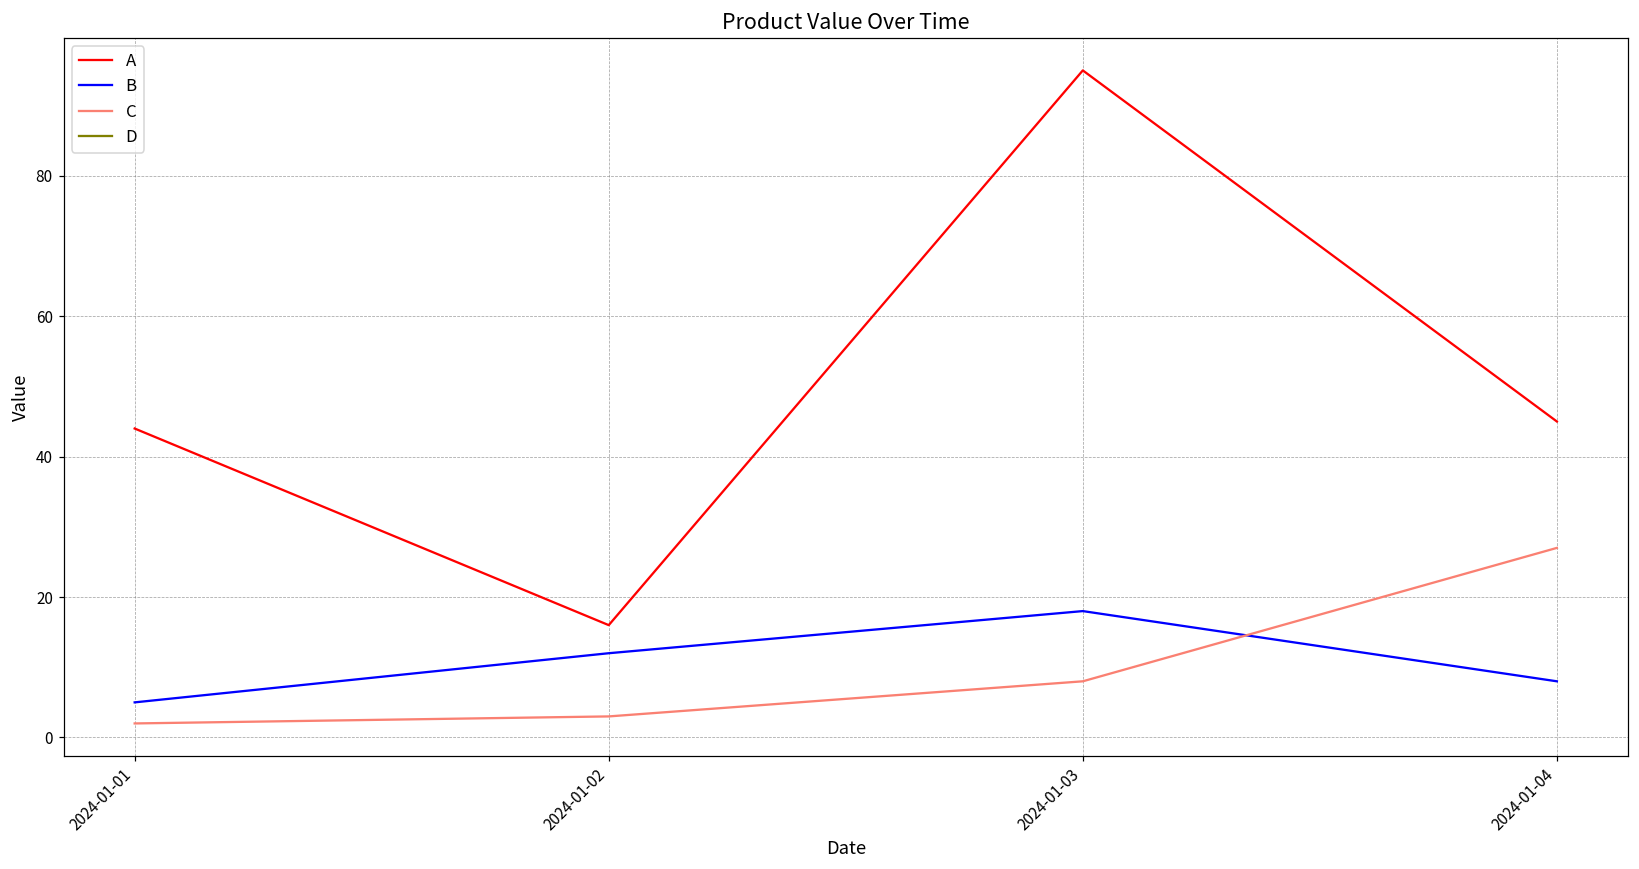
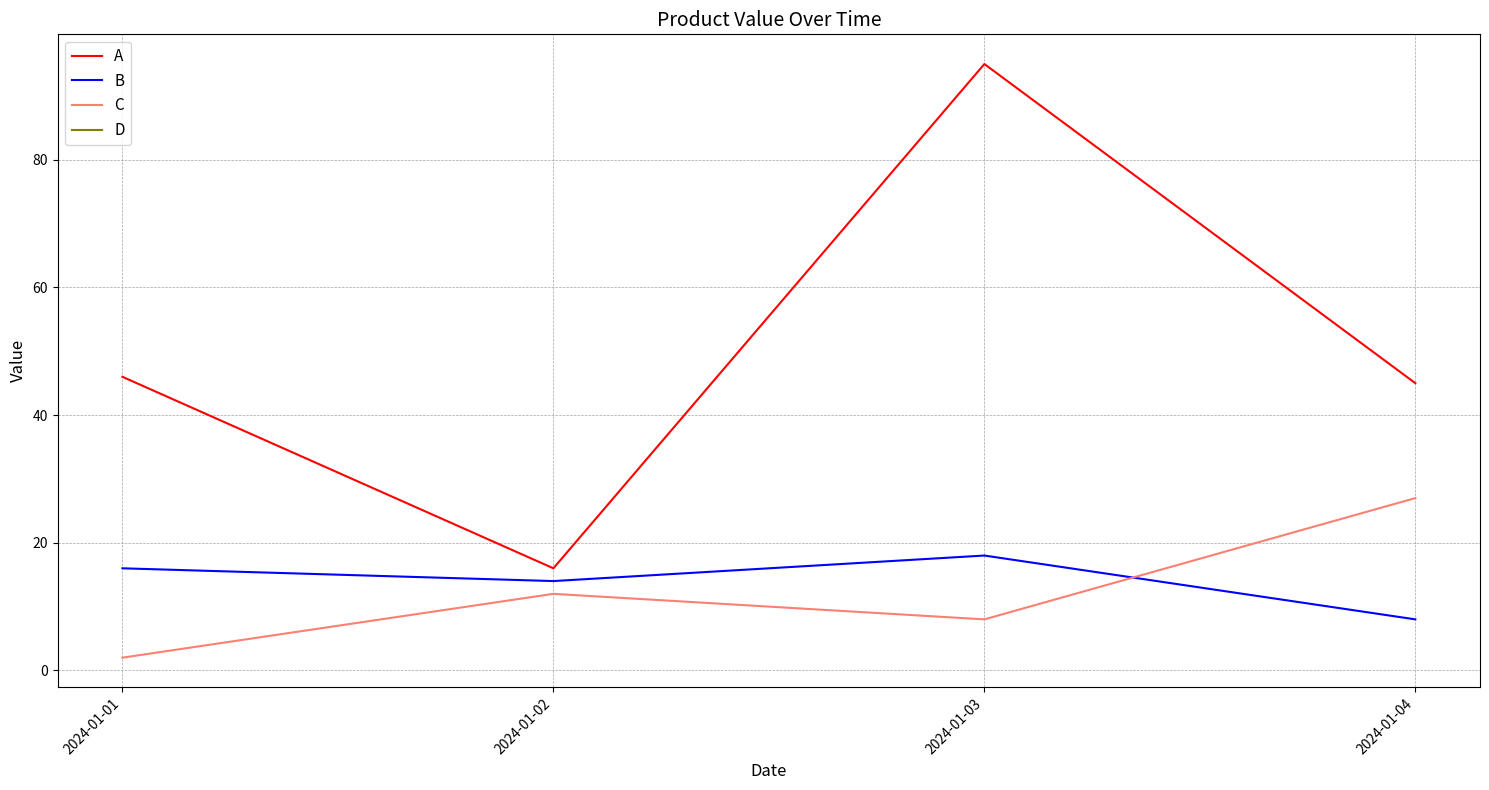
  {
    "A": {
-     "2024-01-01": 44,
+     "2024-01-01": 46,
      "2024-01-02": 16,
      "2024-01-03": 95,
      "2024-01-04": 45
    },
    "B": {
-     "2024-01-01": 5,
-     "2024-01-02": 12,
+     "2024-01-01": 16,
+     "2024-01-02": 14,
      "2024-01-03": 18,
      "2024-01-04": 8
    },
    "C": {
      "2024-01-01": 2,
-     "2024-01-02": 3,
+     "2024-01-02": 12,
      "2024-01-03": 8,
      "2024-01-04": 27
    },
    "D": {
      "2024-01-01": 4
    }
  }
